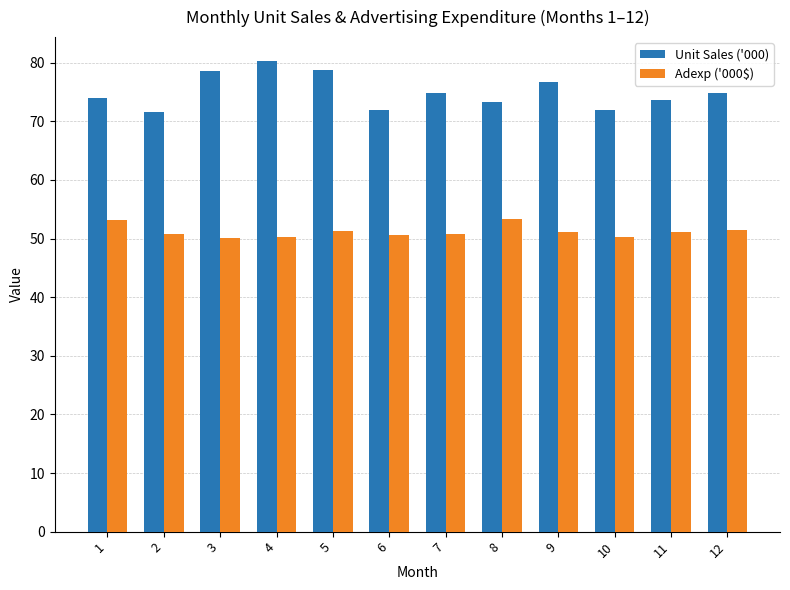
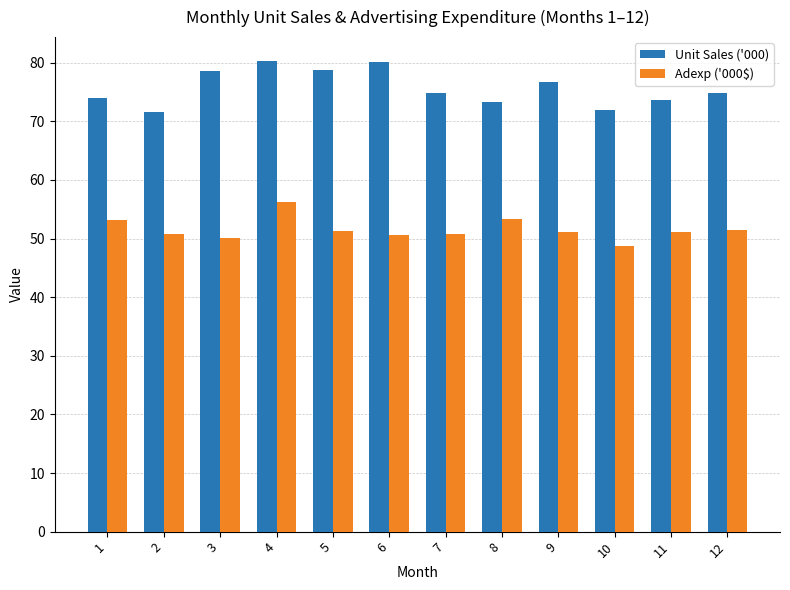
  {
    "Unit Sales ('000)": {
      "1": 74,
      "2": 72,
      "3": 79,
      "4": 80,
      "5": 79,
-     "6": 72,
+     "6": 80,
      "7": 75,
      "8": 73,
      "9": 77,
      "10": 72,
      "11": 74,
      "12": 75
    },
    "Adexp ('000$)": {
      "1": 53,
      "2": 51,
      "3": 50,
-     "4": 50,
+     "4": 56,
      "5": 51,
      "6": 51,
      "7": 51,
      "8": 53,
      "9": 51,
-     "10": 50,
+     "10": 49,
      "11": 51,
      "12": 51
    }
  }
